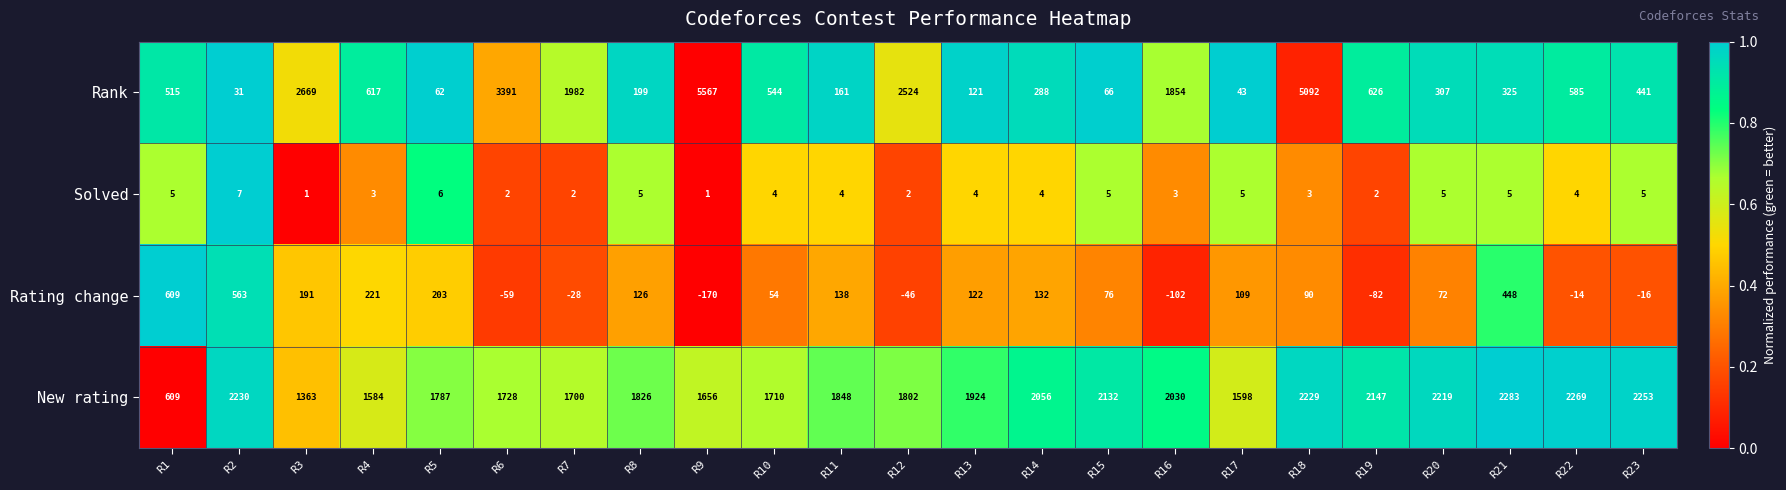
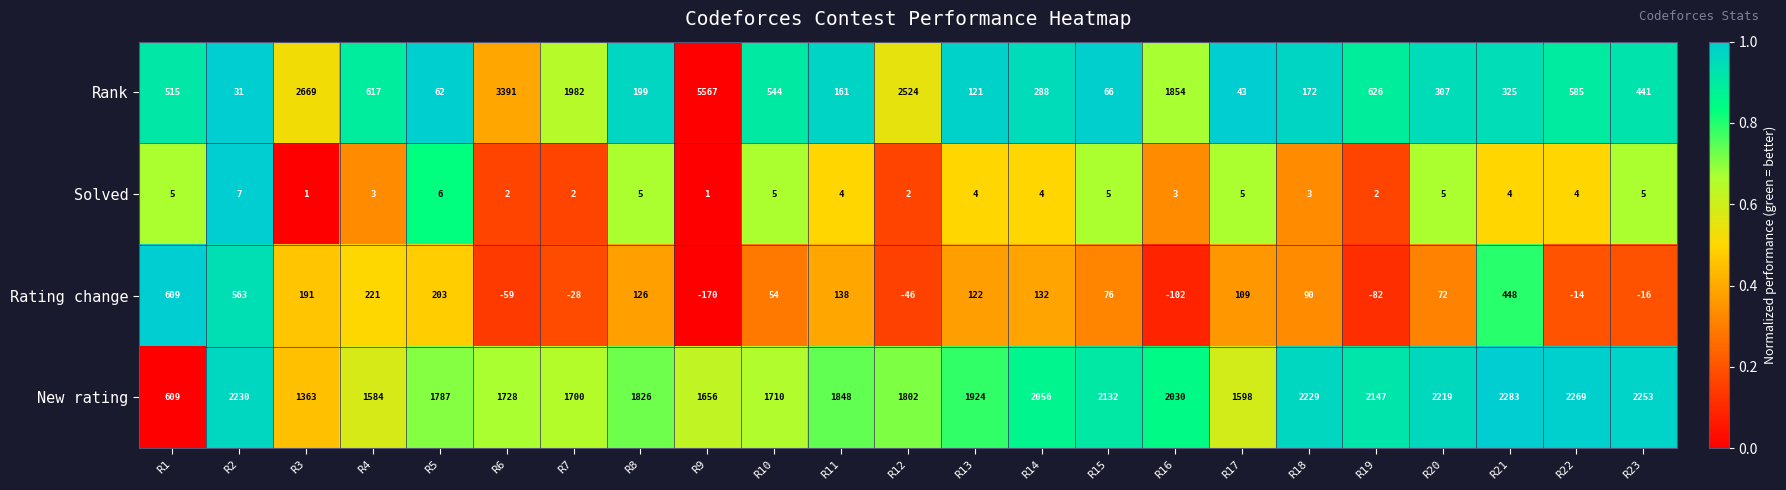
  {
    "Rank": {
      "R1": 515,
      "R2": 31,
      "R3": 2669,
      "R4": 617,
      "R5": 62,
      "R6": 3391,
      "R7": 1982,
      "R8": 199,
      "R9": 5567,
      "R10": 544,
      "R11": 161,
      "R12": 2524,
      "R13": 121,
      "R14": 288,
      "R15": 66,
      "R16": 1854,
      "R17": 43,
-     "R18": 5092,
+     "R18": 172,
      "R19": 626,
      "R20": 307,
      "R21": 325,
      "R22": 585,
      "R23": 441
    },
    "Solved": {
      "R1": 5,
      "R2": 7,
      "R3": 1,
      "R4": 3,
      "R5": 6,
      "R6": 2,
      "R7": 2,
      "R8": 5,
      "R9": 1,
-     "R10": 4,
+     "R10": 5,
      "R11": 4,
      "R12": 2,
      "R13": 4,
      "R14": 4,
      "R15": 5,
      "R16": 3,
      "R17": 5,
      "R18": 3,
      "R19": 2,
      "R20": 5,
-     "R21": 5,
+     "R21": 4,
      "R22": 4,
      "R23": 5
    },
    "Rating change": {
      "R1": 609,
      "R2": 563,
      "R3": 191,
      "R4": 221,
      "R5": 203,
      "R6": -59,
      "R7": -28,
      "R8": 126,
      "R9": -170,
      "R10": 54,
      "R11": 138,
      "R12": -46,
      "R13": 122,
      "R14": 132,
      "R15": 76,
      "R16": -102,
      "R17": 109,
      "R18": 90,
      "R19": -82,
      "R20": 72,
      "R21": 448,
      "R22": -14,
      "R23": -16
    },
    "New rating": {
      "R1": 609,
      "R2": 2230,
      "R3": 1363,
      "R4": 1584,
      "R5": 1787,
      "R6": 1728,
      "R7": 1700,
      "R8": 1826,
      "R9": 1656,
      "R10": 1710,
      "R11": 1848,
      "R12": 1802,
      "R13": 1924,
      "R14": 2056,
      "R15": 2132,
      "R16": 2030,
      "R17": 1598,
      "R18": 2229,
      "R19": 2147,
      "R20": 2219,
      "R21": 2283,
      "R22": 2269,
      "R23": 2253
    }
  }
